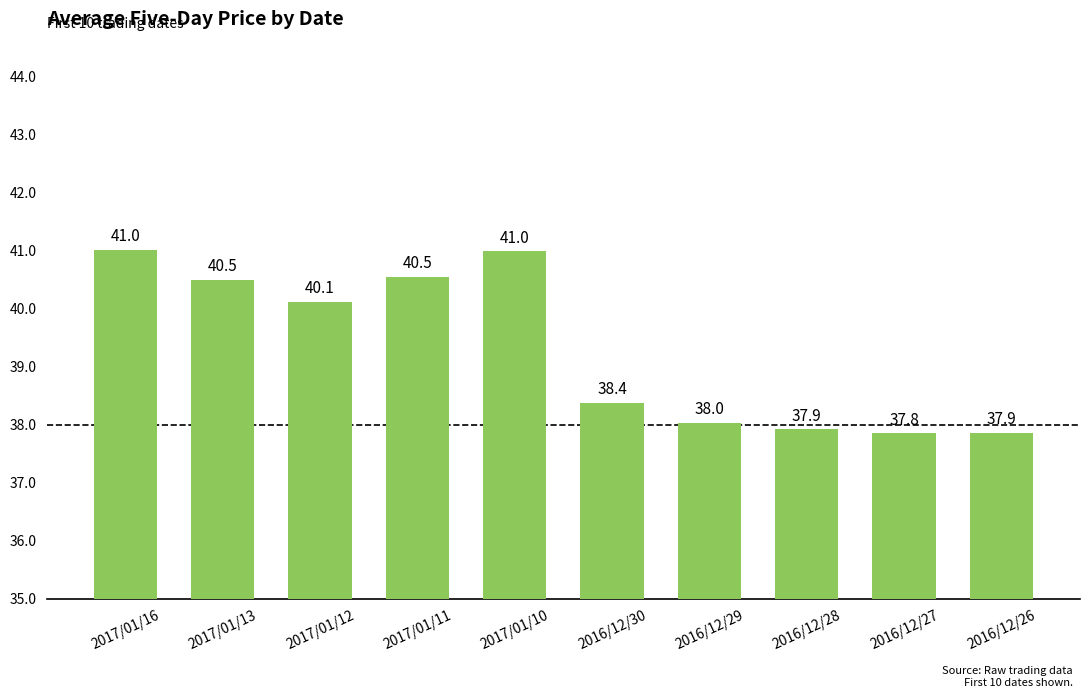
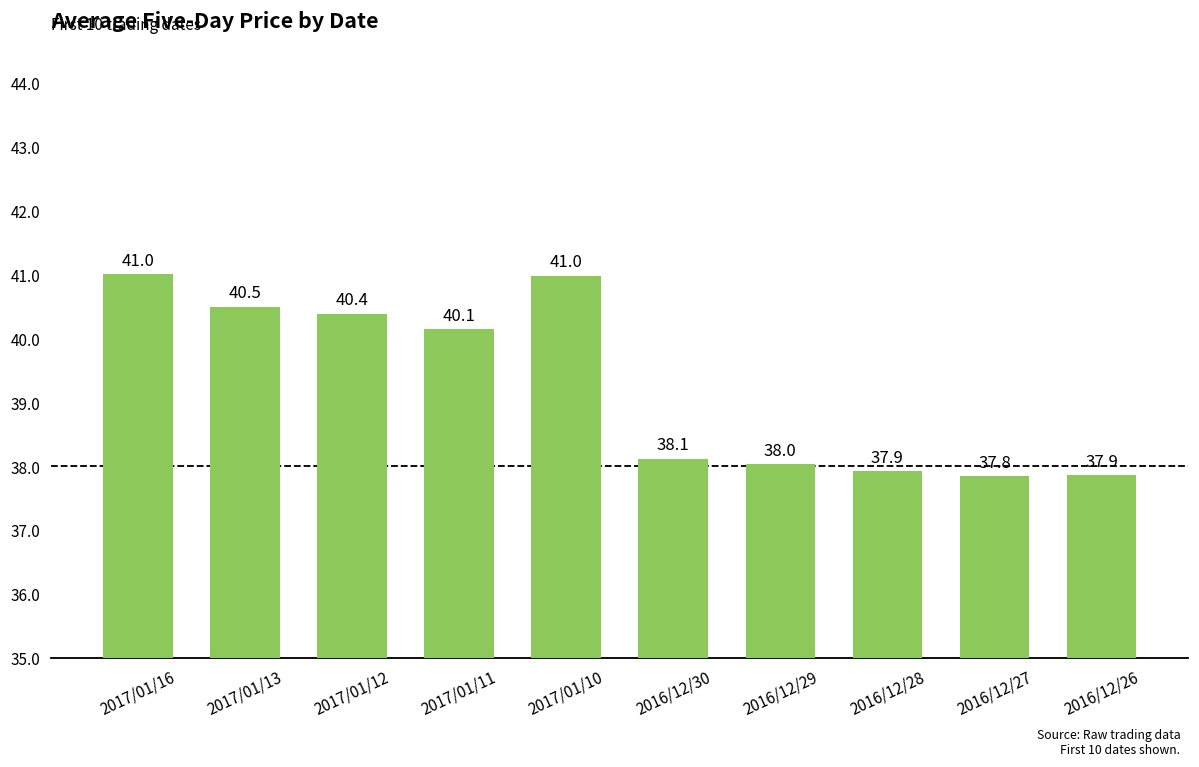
  {
    "2017/01/16": 41.0,
    "2017/01/13": 40.5,
-   "2017/01/12": 40.1,
-   "2017/01/11": 40.5,
+   "2017/01/12": 40.4,
+   "2017/01/11": 40.1,
    "2017/01/10": 41.0,
-   "2016/12/30": 38.4,
+   "2016/12/30": 38.1,
    "2016/12/29": 38.0,
    "2016/12/28": 37.9,
    "2016/12/27": 37.8,
    "2016/12/26": 37.9
  }
